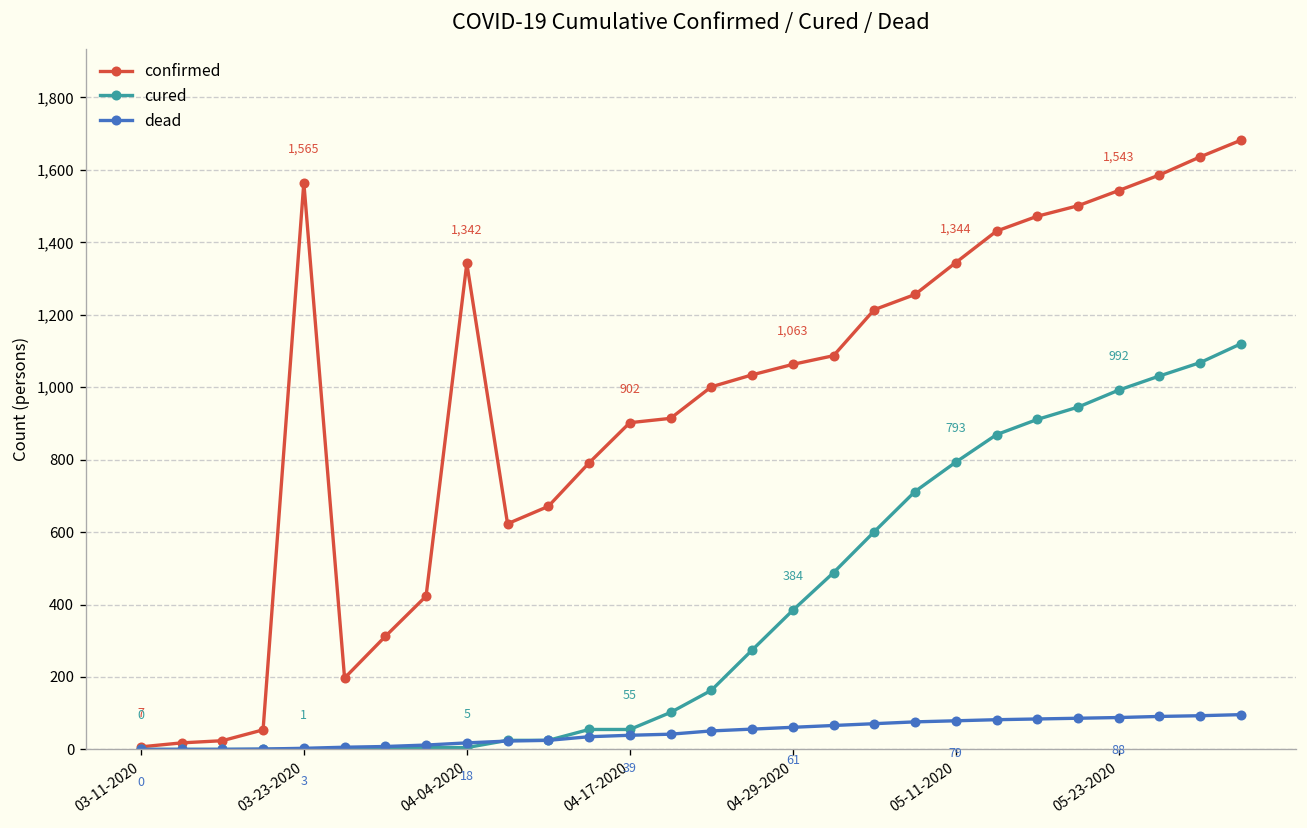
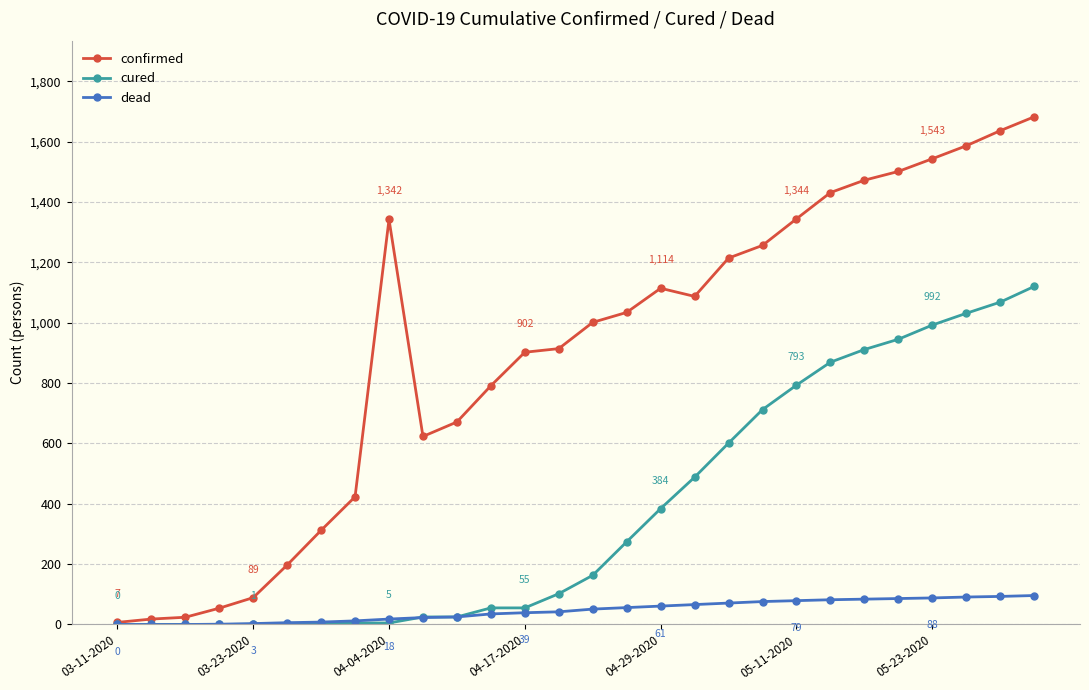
  {
    "confirmed": {
-     "03-23-2020": "1,565",
+     "03-23-2020": "89",
      "04-04-2020": "1,342",
      "04-17-2020": "902",
-     "04-29-2020": "1,063",
+     "04-29-2020": "1,114",
      "05-11-2020": "1,344",
      "05-23-2020": "1,543"
    }
  }
